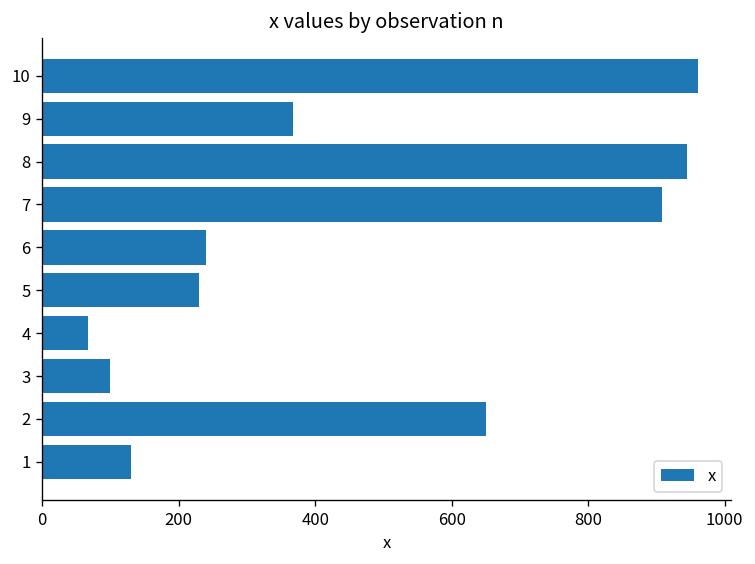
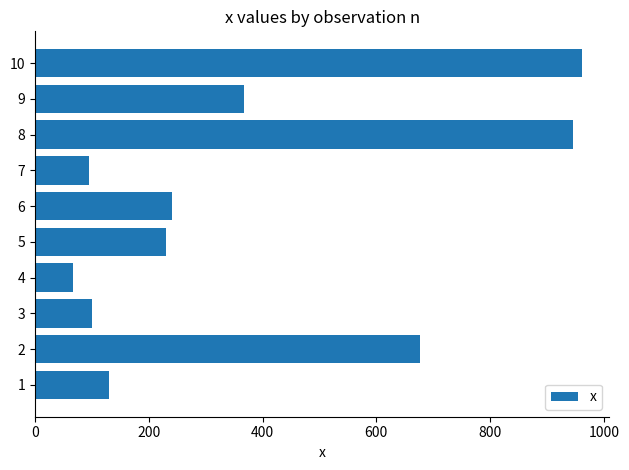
  {
    "10": 960,
    "9": 370,
    "8": 950,
-   "7": 910,
+   "7": 100,
    "6": 240,
    "5": 230,
    "4": 70,
    "3": 100,
-   "2": 650,
+   "2": 680,
    "1": 130
  }
